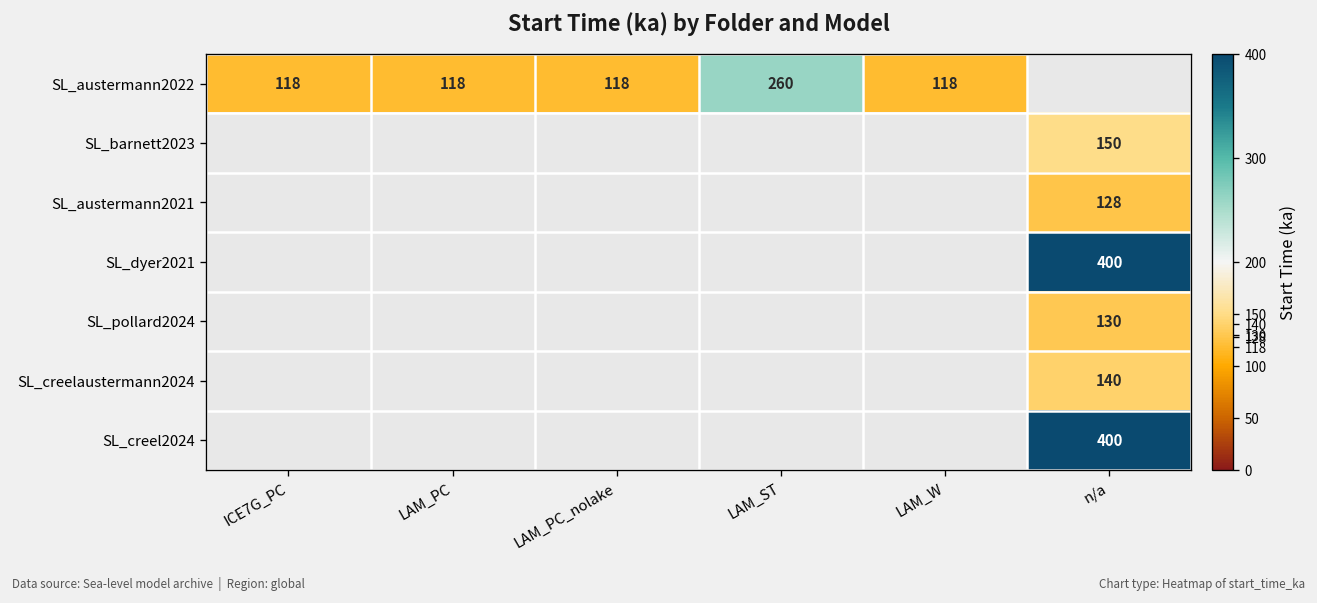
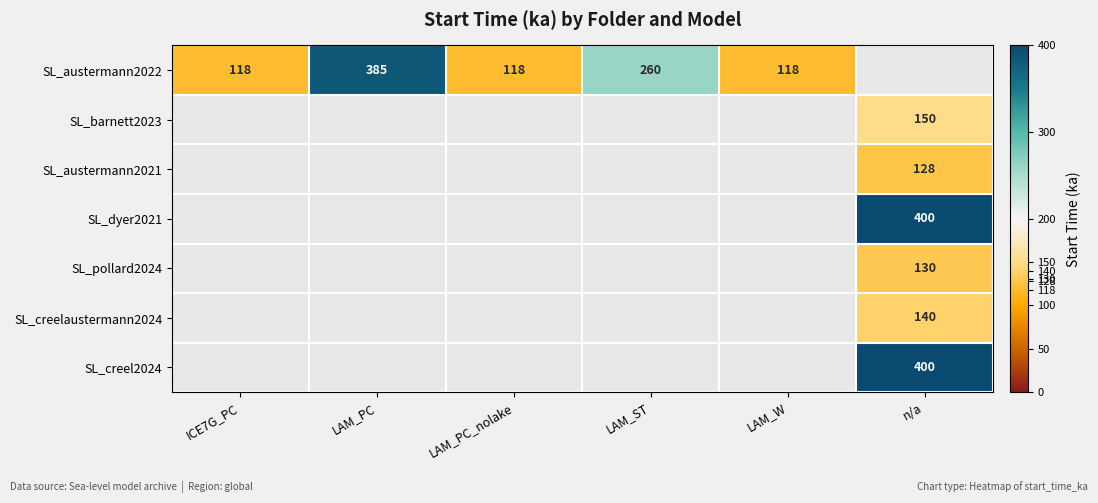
  {
    "SL_austermann2022": {
      "ICE7G_PC": 118,
-     "LAM_PC": 118,
+     "LAM_PC": 385,
      "LAM_PC_nolake": 118,
      "LAM_ST": 260,
      "LAM_W": 118
    },
    "SL_barnett2023": {
      "n/a": 150
    },
    "SL_austermann2021": {
      "n/a": 128
    },
    "SL_dyer2021": {
      "n/a": 400
    },
    "SL_pollard2024": {
      "n/a": 130
    },
    "SL_creelaustermann2024": {
      "n/a": 140
    },
    "SL_creel2024": {
      "n/a": 400
    }
  }
